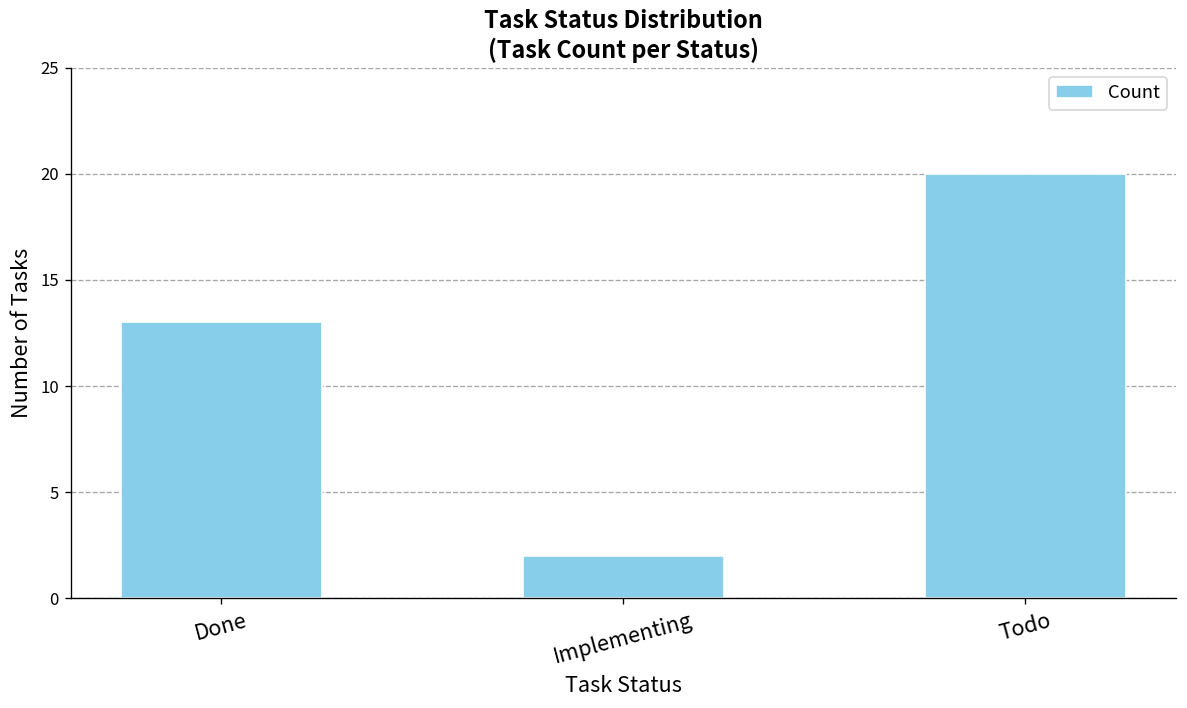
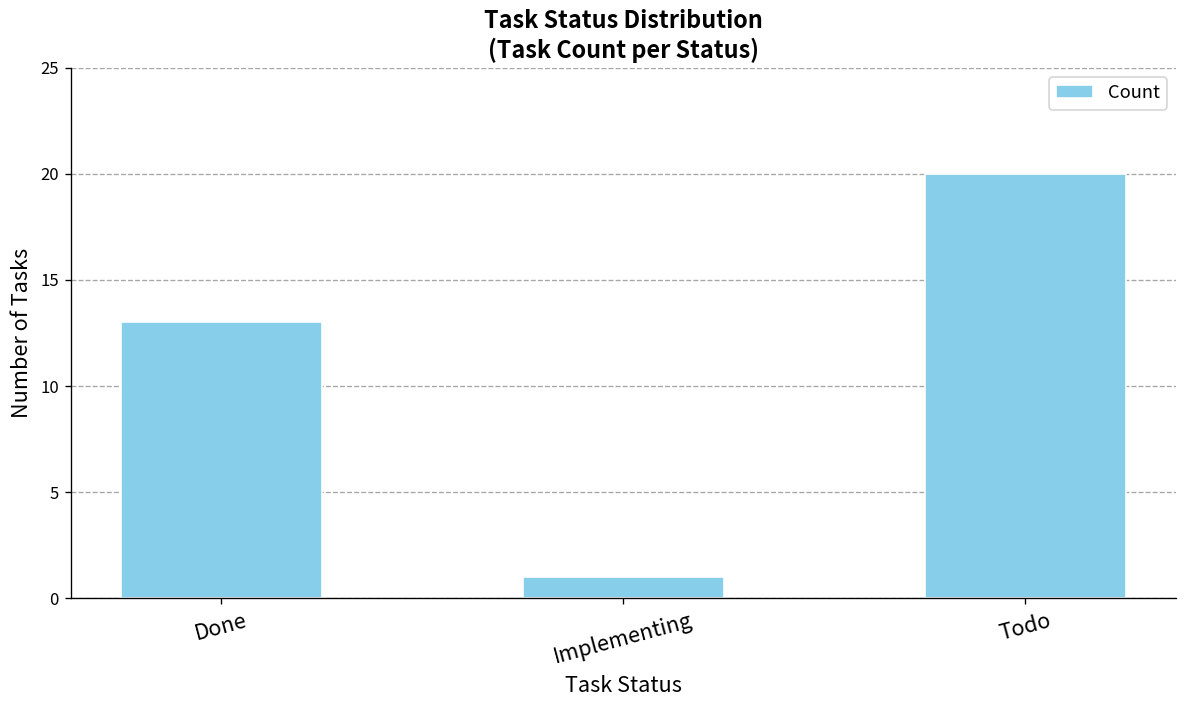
  {
    "Done": 13,
-   "Implementing": 2,
+   "Implementing": 1,
    "Todo": 20
  }
